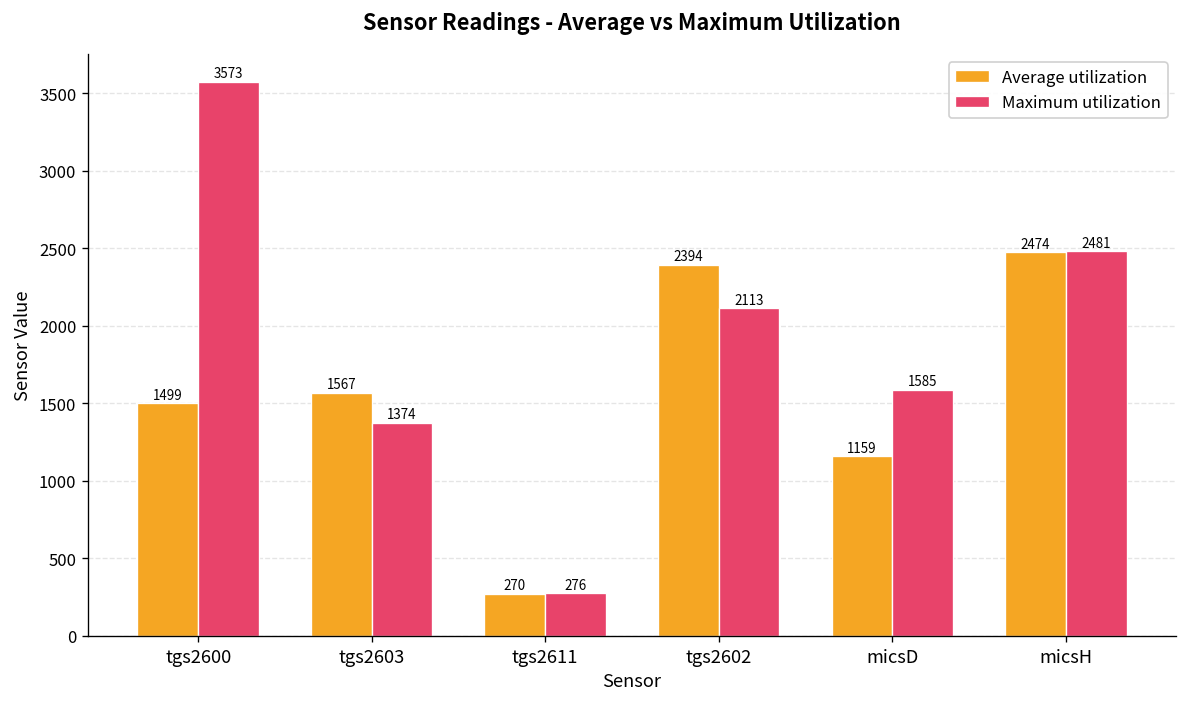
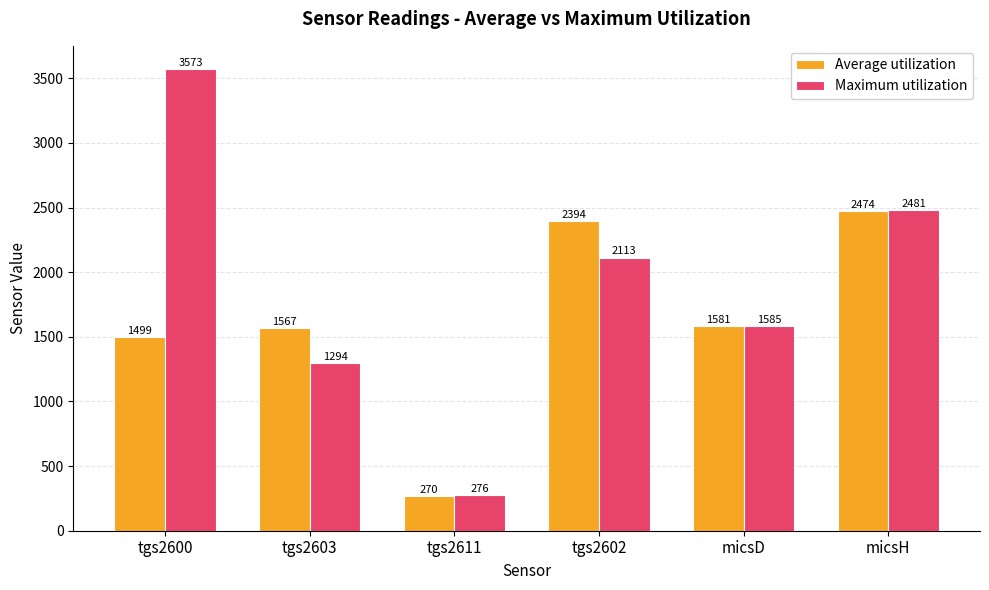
  {
    "Average utilization": {
      "tgs2600": 1499,
      "tgs2603": 1567,
      "tgs2611": 270,
      "tgs2602": 2394,
-     "micsD": 1159,
+     "micsD": 1581,
      "micsH": 2474
    },
    "Maximum utilization": {
      "tgs2600": 3573,
-     "tgs2603": 1374,
+     "tgs2603": 1294,
      "tgs2611": 276,
      "tgs2602": 2113,
      "micsD": 1585,
      "micsH": 2481
    }
  }
